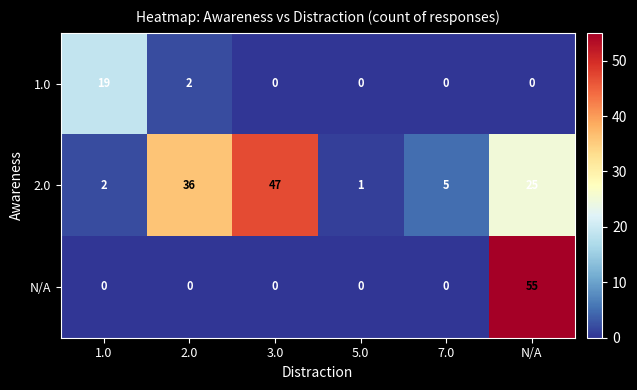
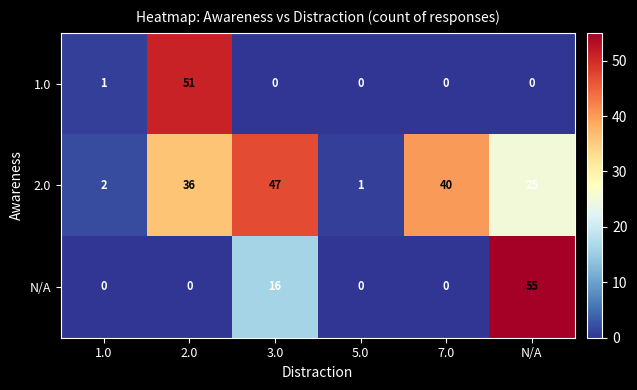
  {
    "1.0": {
-     "1.0": 19,
-     "2.0": 2,
+     "1.0": 1,
+     "2.0": 51,
      "3.0": 0,
      "5.0": 0,
      "7.0": 0,
      "N/A": 0
    },
    "2.0": {
      "1.0": 2,
      "2.0": 36,
      "3.0": 47,
      "5.0": 1,
-     "7.0": 5
+     "7.0": 40
    },
    "N/A": {
      "1.0": 0,
      "2.0": 0,
-     "3.0": 0,
+     "3.0": 16,
      "5.0": 0,
      "7.0": 0,
      "N/A": 55
    }
  }
